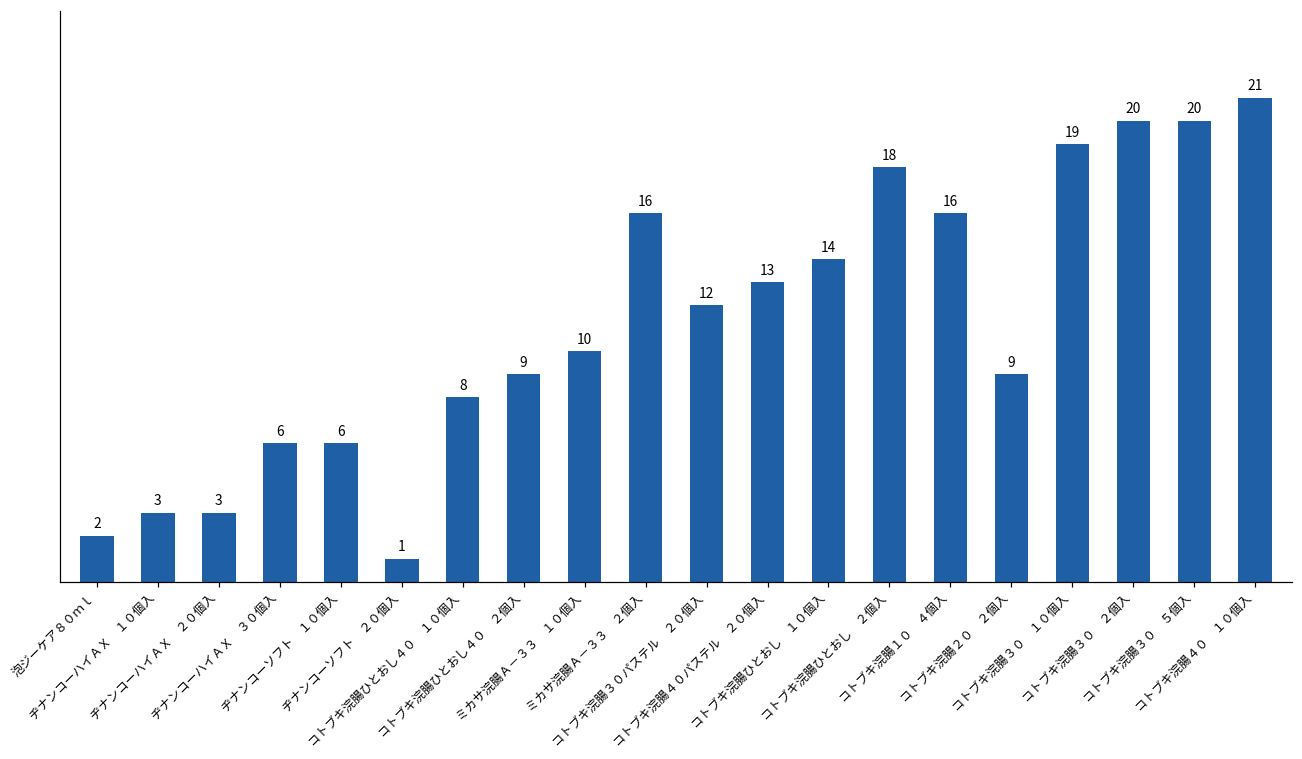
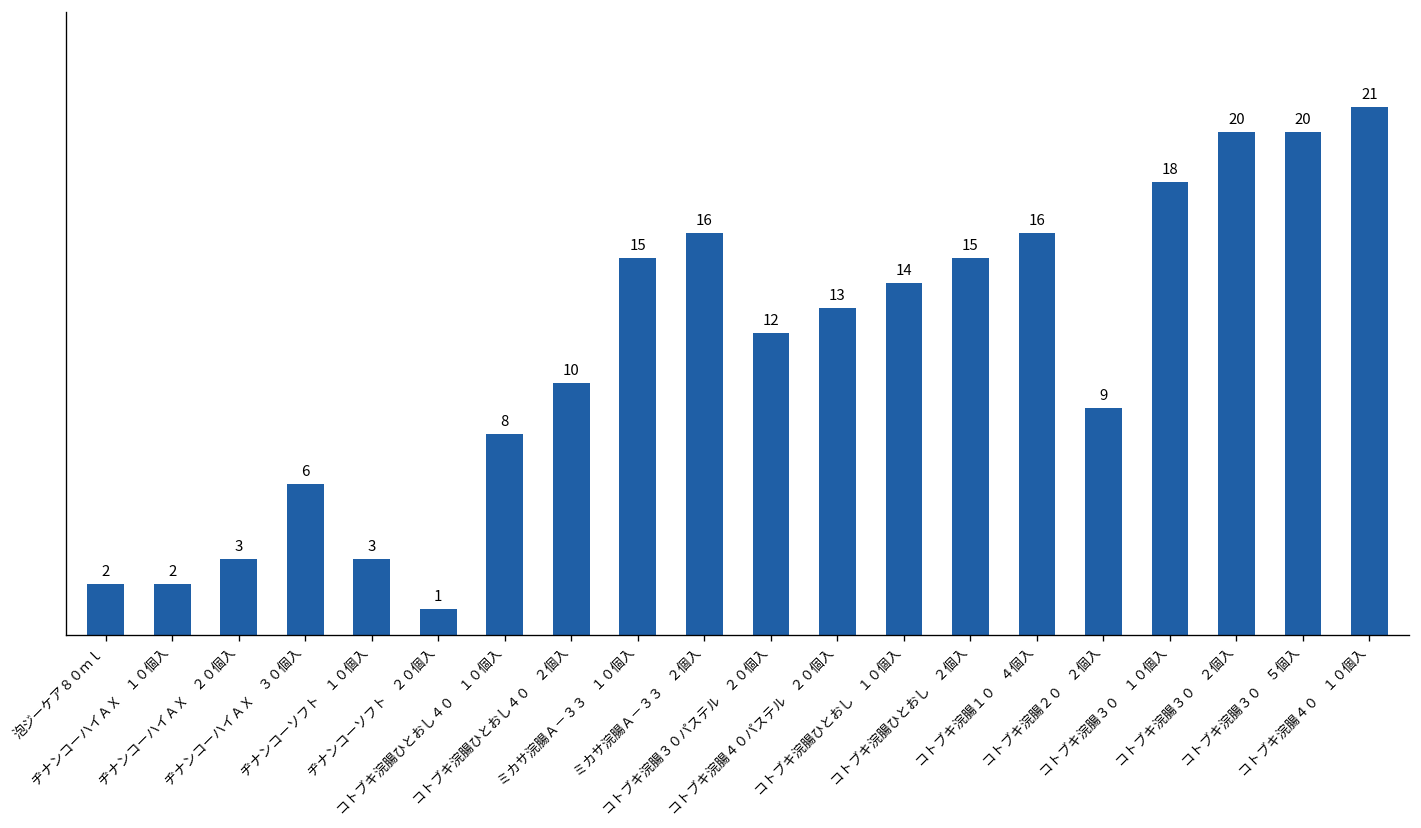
  {
    "泡ジーケア８０ｍｌ": 2,
-   "ヂナンコーハイＡＸ １０個入": 3,
+   "ヂナンコーハイＡＸ １０個入": 2,
    "ヂナンコーハイＡＸ ２０個入": 3,
    "ヂナンコーハイＡＸ ３０個入": 6,
-   "ヂナンコーソフト １０個入": 6,
+   "ヂナンコーソフト １０個入": 3,
    "ヂナンコーソフト ２０個入": 1,
    "コトブキ浣腸ひとおし４０ １０個入": 8,
-   "コトブキ浣腸ひとおし４０ ２個入": 9,
-   "ミカサ浣腸Ａ－３３ １０個入": 10,
+   "コトブキ浣腸ひとおし４０ ２個入": 10,
+   "ミカサ浣腸Ａ－３３ １０個入": 15,
    "ミカサ浣腸Ａ－３３ ２個入": 16,
    "コトブキ浣腸３０パステル ２０個入": 12,
    "コトブキ浣腸４０パステル ２０個入": 13,
    "コトブキ浣腸ひとおし １０個入": 14,
-   "コトブキ浣腸ひとおし ２個入": 18,
+   "コトブキ浣腸ひとおし ２個入": 15,
    "コトブキ浣腸１０ ４個入": 16,
    "コトブキ浣腸２０ ２個入": 9,
-   "コトブキ浣腸３０ １０個入": 19,
+   "コトブキ浣腸３０ １０個入": 18,
    "コトブキ浣腸３０ ２個入": 20,
    "コトブキ浣腸３０ ５個入": 20,
    "コトブキ浣腸４０ １０個入": 21
  }
